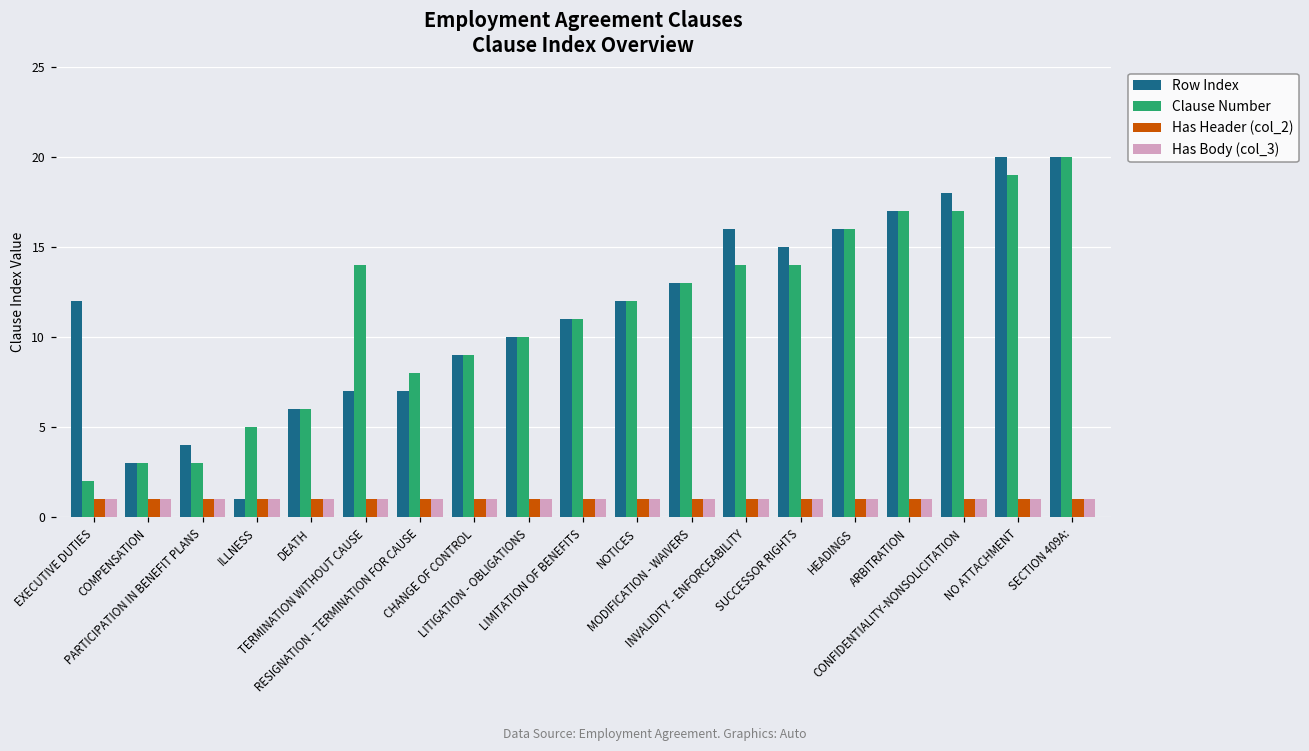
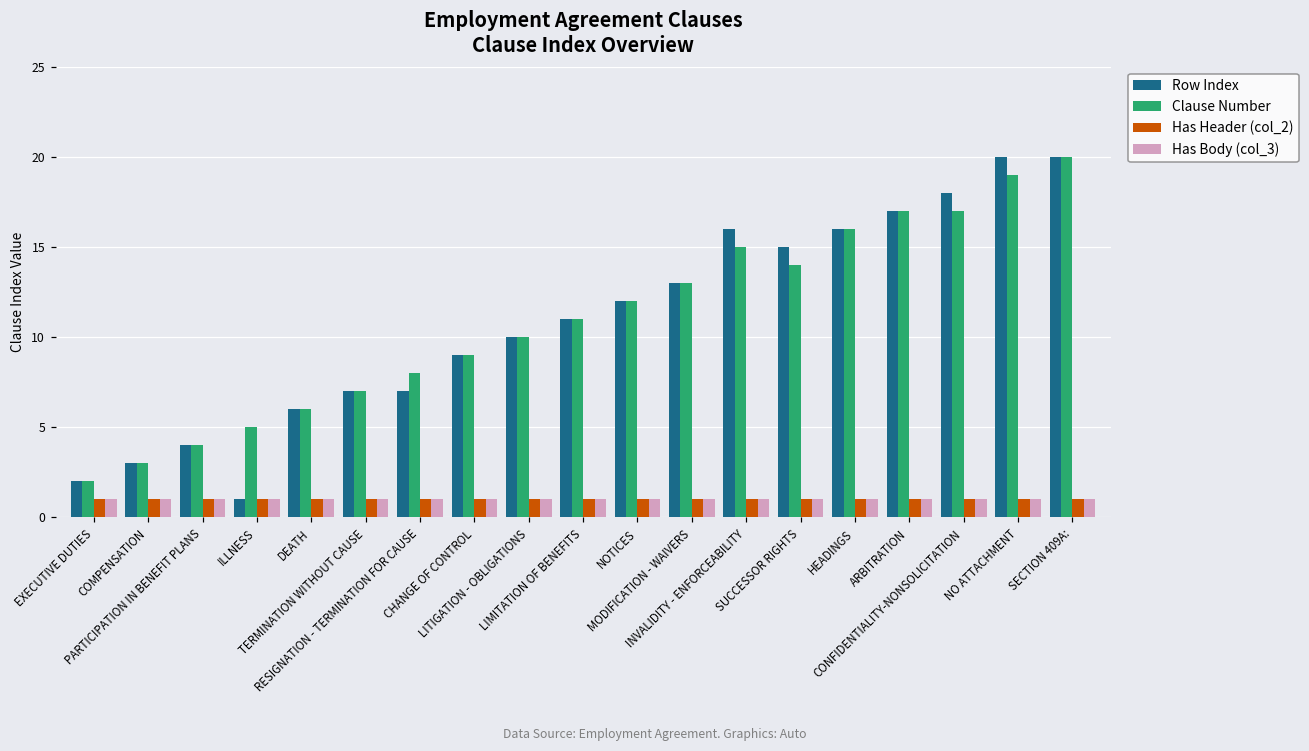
  {
    "Row Index": {
-     "EXECUTIVE DUTIES": 12,
+     "EXECUTIVE DUTIES": 2,
      "COMPENSATION": 3,
      "PARTICIPATION IN BENEFIT PLANS": 4,
      "ILLNESS": 1,
      "DEATH": 6,
      "TERMINATION WITHOUT CAUSE": 7,
      "RESIGNATION - TERMINATION FOR CAUSE": 7,
      "CHANGE OF CONTROL": 9,
      "LITIGATION - OBLIGATIONS": 10,
      "LIMITATION OF BENEFITS": 11,
      "NOTICES": 12,
      "MODIFICATION - WAIVERS": 13,
      "INVALIDITY - ENFORCEABILITY": 16,
      "SUCCESSOR RIGHTS": 15,
      "HEADINGS": 16,
      "ARBITRATION": 17,
      "CONFIDENTIALITY-NONSOLICITATION": 18,
      "NO ATTACHMENT": 20,
      "SECTION 409A:": 20
    },
    "Clause Number": {
      "EXECUTIVE DUTIES": 2,
      "COMPENSATION": 3,
-     "PARTICIPATION IN BENEFIT PLANS": 3,
+     "PARTICIPATION IN BENEFIT PLANS": 4,
      "ILLNESS": 5,
      "DEATH": 6,
-     "TERMINATION WITHOUT CAUSE": 14,
+     "TERMINATION WITHOUT CAUSE": 7,
      "RESIGNATION - TERMINATION FOR CAUSE": 8,
      "CHANGE OF CONTROL": 9,
      "LITIGATION - OBLIGATIONS": 10,
      "LIMITATION OF BENEFITS": 11,
      "NOTICES": 12,
      "MODIFICATION - WAIVERS": 13,
-     "INVALIDITY - ENFORCEABILITY": 14,
+     "INVALIDITY - ENFORCEABILITY": 15,
      "SUCCESSOR RIGHTS": 14,
      "HEADINGS": 16,
      "ARBITRATION": 17,
      "CONFIDENTIALITY-NONSOLICITATION": 17,
      "NO ATTACHMENT": 19,
      "SECTION 409A:": 20
    },
    "Has Header (col_2)": {
      "EXECUTIVE DUTIES": 1,
      "COMPENSATION": 1,
      "PARTICIPATION IN BENEFIT PLANS": 1,
      "ILLNESS": 1,
      "DEATH": 1,
      "TERMINATION WITHOUT CAUSE": 1,
      "RESIGNATION - TERMINATION FOR CAUSE": 1,
      "CHANGE OF CONTROL": 1,
      "LITIGATION - OBLIGATIONS": 1,
      "LIMITATION OF BENEFITS": 1,
      "NOTICES": 1,
      "MODIFICATION - WAIVERS": 1,
      "INVALIDITY - ENFORCEABILITY": 1,
      "SUCCESSOR RIGHTS": 1,
      "HEADINGS": 1,
      "ARBITRATION": 1,
      "CONFIDENTIALITY-NONSOLICITATION": 1,
      "NO ATTACHMENT": 1,
      "SECTION 409A:": 1
    },
    "Has Body (col_3)": {
      "EXECUTIVE DUTIES": 1,
      "COMPENSATION": 1,
      "PARTICIPATION IN BENEFIT PLANS": 1,
      "ILLNESS": 1,
      "DEATH": 1,
      "TERMINATION WITHOUT CAUSE": 1,
      "RESIGNATION - TERMINATION FOR CAUSE": 1,
      "CHANGE OF CONTROL": 1,
      "LITIGATION - OBLIGATIONS": 1,
      "LIMITATION OF BENEFITS": 1,
      "NOTICES": 1,
      "MODIFICATION - WAIVERS": 1,
      "INVALIDITY - ENFORCEABILITY": 1,
      "SUCCESSOR RIGHTS": 1,
      "HEADINGS": 1,
      "ARBITRATION": 1,
      "CONFIDENTIALITY-NONSOLICITATION": 1,
      "NO ATTACHMENT": 1,
      "SECTION 409A:": 1
    }
  }
